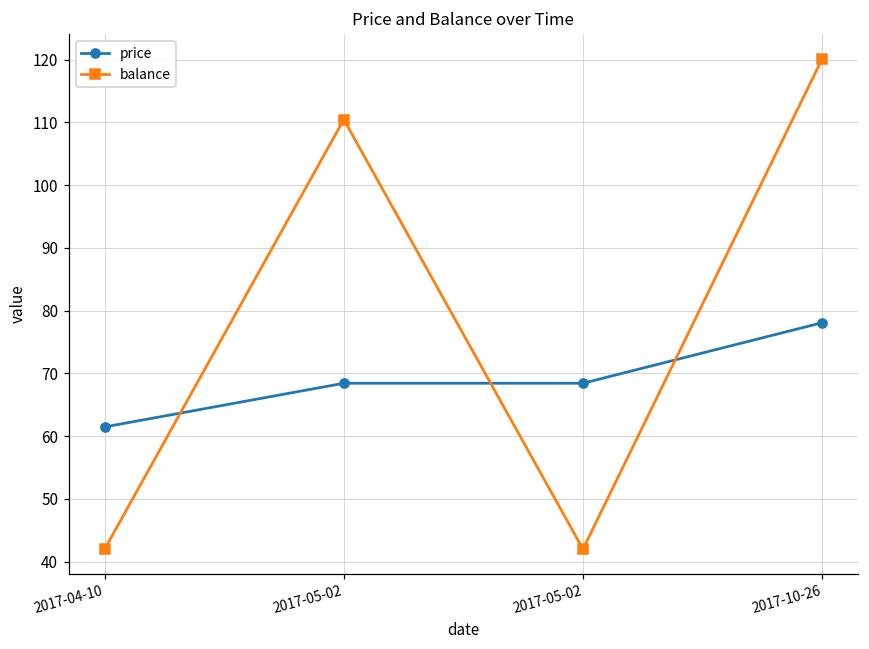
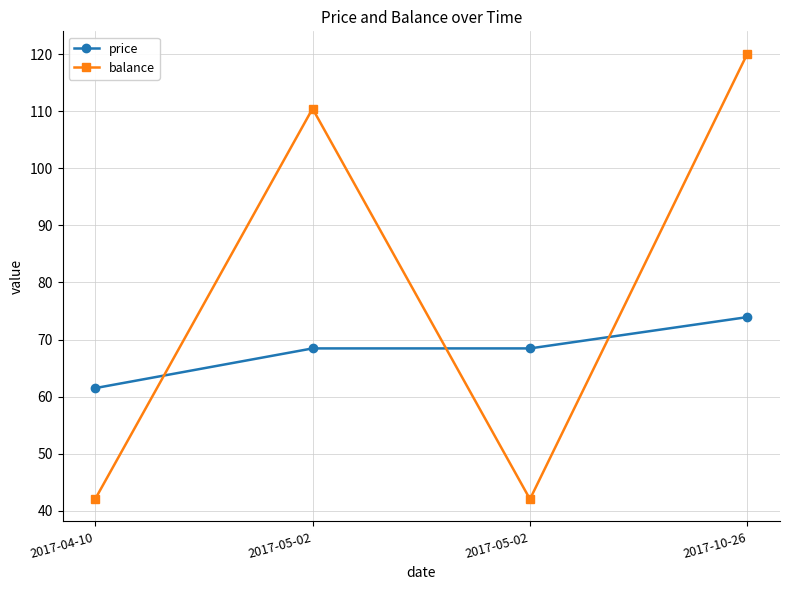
  {
    "price": {
      "2017-04-10": 61,
-     "2017-10-26": 78
+     "2017-10-26": 74
    },
    "balance": {
      "2017-04-10": 42,
      "2017-10-26": 120
    }
  }
